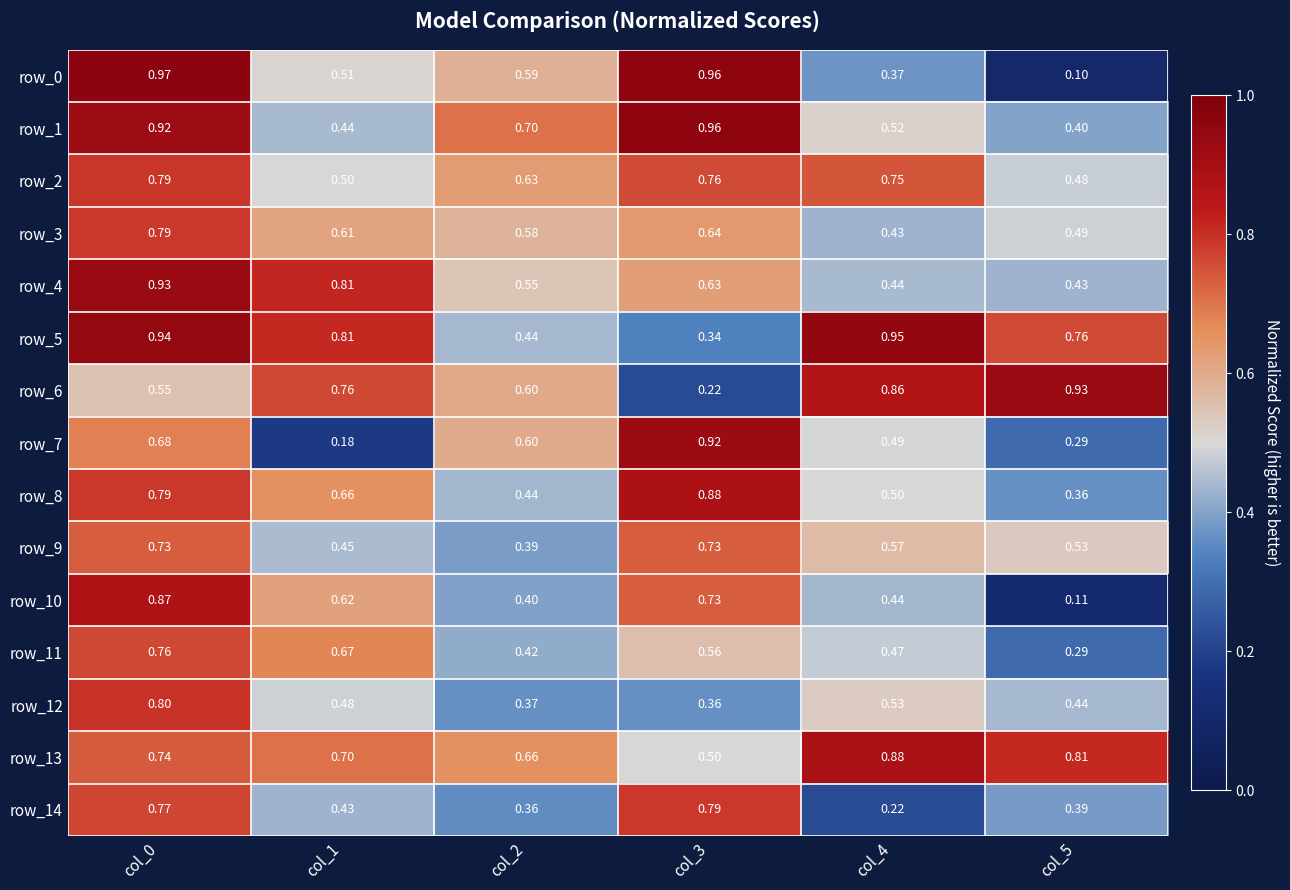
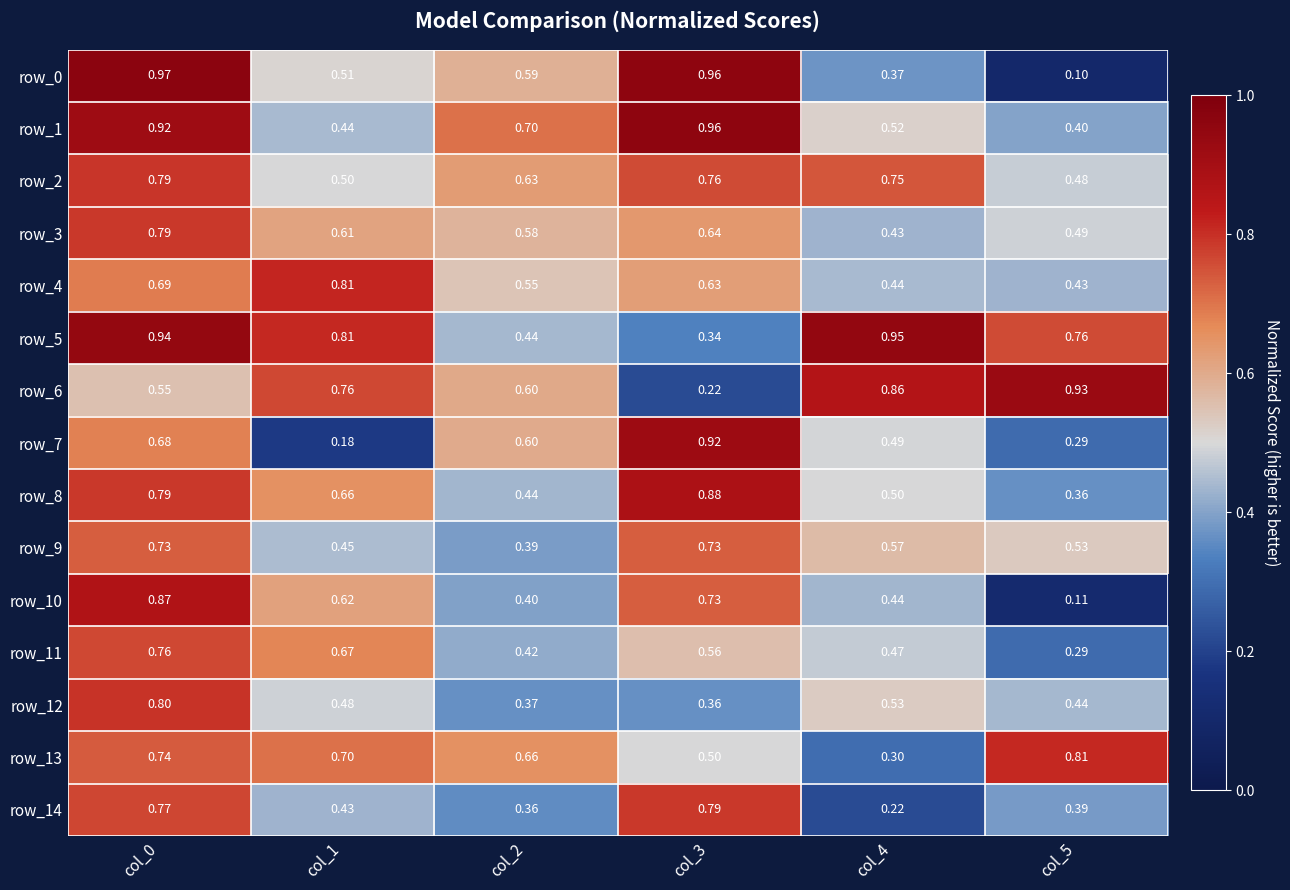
  {
    "row_0": {
      "col_0": 0.97,
      "col_2": 0.59,
      "col_3": 0.96,
      "col_4": 0.37,
      "col_5": 0.10
    },
    "row_1": {
      "col_0": 0.92,
      "col_1": 0.44,
      "col_2": 0.70,
      "col_3": 0.96,
      "col_4": 0.52,
      "col_5": 0.40
    },
    "row_2": {
      "col_0": 0.79,
      "col_2": 0.63,
      "col_3": 0.76,
      "col_4": 0.75,
      "col_5": 0.48
    },
    "row_3": {
      "col_0": 0.79,
      "col_1": 0.61,
      "col_2": 0.58,
      "col_3": 0.64,
      "col_4": 0.43,
      "col_5": 0.49
    },
    "row_4": {
-     "col_0": 0.93,
+     "col_0": 0.69,
      "col_1": 0.81,
      "col_2": 0.55,
      "col_3": 0.63,
      "col_4": 0.44,
      "col_5": 0.43
    },
    "row_5": {
      "col_0": 0.94,
      "col_1": 0.81,
      "col_2": 0.44,
      "col_3": 0.34,
      "col_4": 0.95,
      "col_5": 0.76
    },
    "row_6": {
      "col_0": 0.55,
      "col_1": 0.76,
      "col_2": 0.60,
      "col_3": 0.22,
      "col_4": 0.86,
      "col_5": 0.93
    },
    "row_7": {
      "col_0": 0.68,
      "col_1": 0.18,
      "col_2": 0.60,
      "col_3": 0.92,
      "col_5": 0.29
    },
    "row_8": {
      "col_0": 0.79,
      "col_1": 0.66,
      "col_2": 0.44,
      "col_3": 0.88,
      "col_5": 0.36
    },
    "row_9": {
      "col_0": 0.73,
      "col_1": 0.45,
      "col_2": 0.39,
      "col_3": 0.73,
      "col_4": 0.57,
      "col_5": 0.53
    },
    "row_10": {
      "col_0": 0.87,
      "col_1": 0.62,
      "col_2": 0.40,
      "col_3": 0.73,
      "col_4": 0.44,
      "col_5": 0.11
    },
    "row_11": {
      "col_0": 0.76,
      "col_1": 0.67,
      "col_2": 0.42,
      "col_3": 0.56,
      "col_4": 0.47,
      "col_5": 0.29
    },
    "row_12": {
      "col_0": 0.80,
      "col_1": 0.48,
      "col_2": 0.37,
      "col_3": 0.36,
      "col_4": 0.53,
      "col_5": 0.44
    },
    "row_13": {
      "col_0": 0.74,
      "col_1": 0.70,
      "col_2": 0.66,
-     "col_4": 0.88,
+     "col_4": 0.30,
      "col_5": 0.81
    },
    "row_14": {
      "col_0": 0.77,
      "col_1": 0.43,
      "col_2": 0.36,
      "col_3": 0.79,
      "col_4": 0.22,
      "col_5": 0.39
    }
  }
